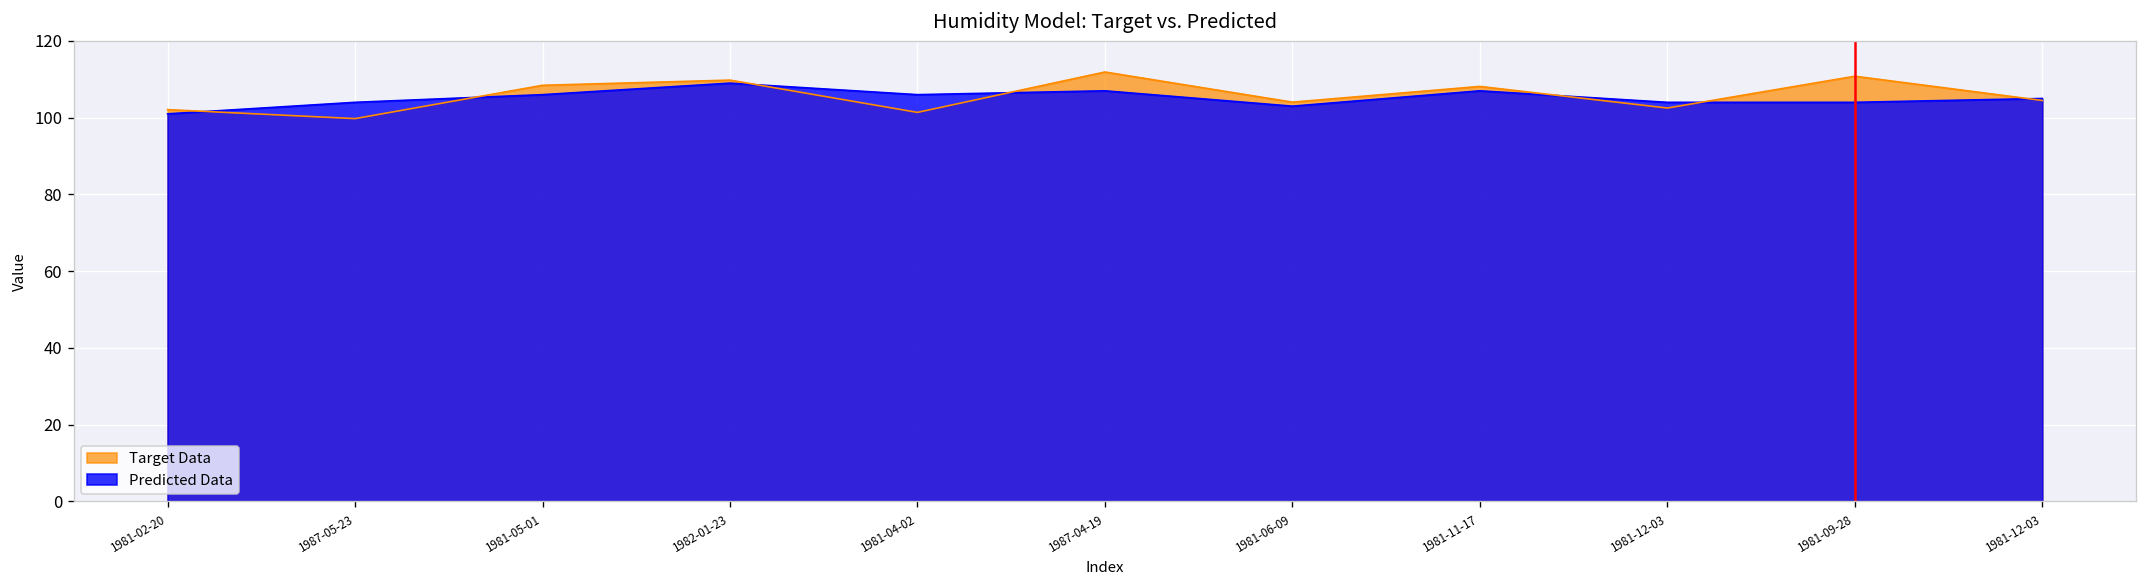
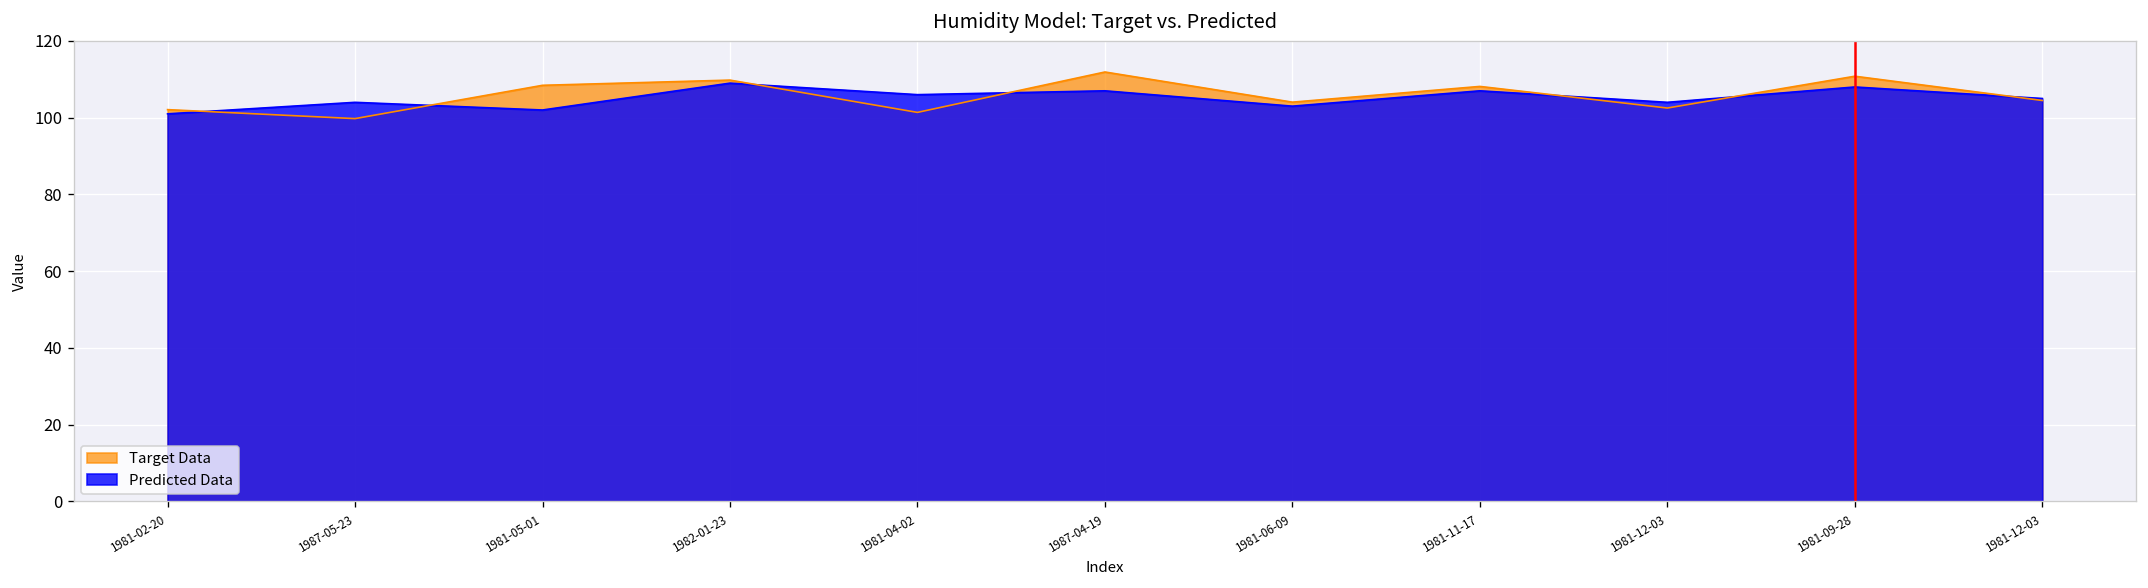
  {
    "Target Data": {
      "1981-02-20": 102,
      "1987-05-23": 100,
      "1981-05-01": 108,
      "1981-04-02": 101,
      "1987-04-19": 112,
      "1981-06-09": 104,
      "1981-11-17": 108,
      "1981-09-28": 111
    },
    "Predicted Data": {
      "1981-02-20": 101,
      "1987-05-23": 104,
-     "1981-05-01": 106,
+     "1981-05-01": 102,
      "1981-04-02": 106,
      "1987-04-19": 107,
      "1981-06-09": 103,
      "1981-11-17": 107,
-     "1981-09-28": 104
+     "1981-09-28": 108
    }
  }
